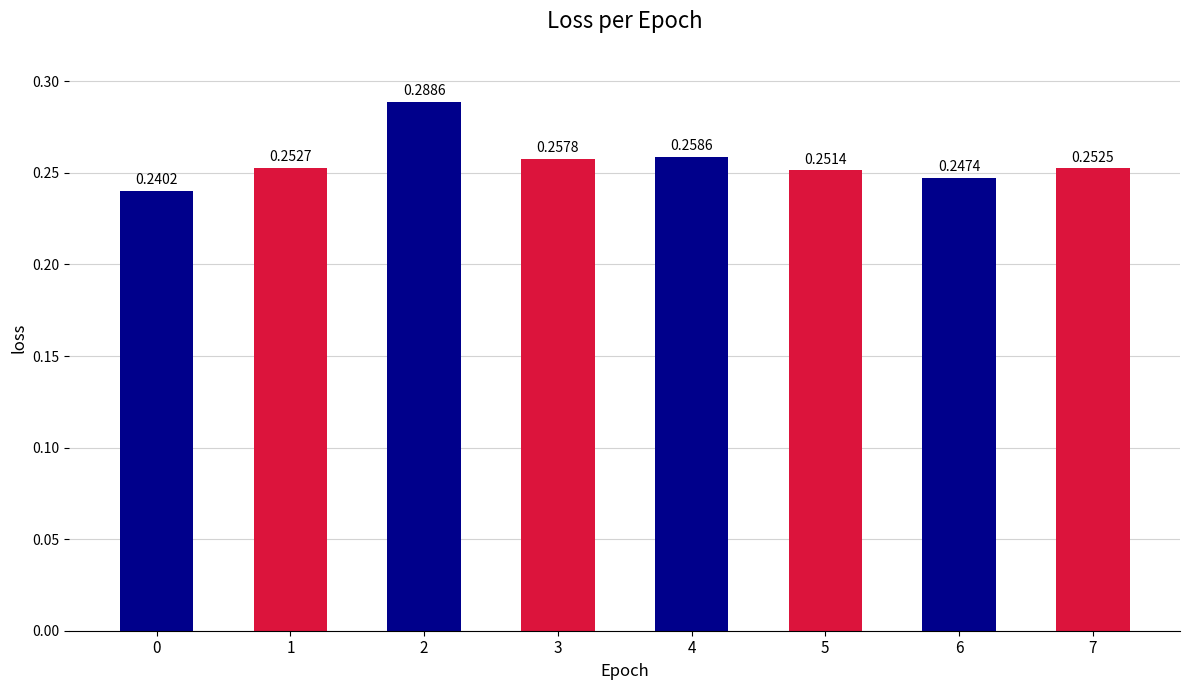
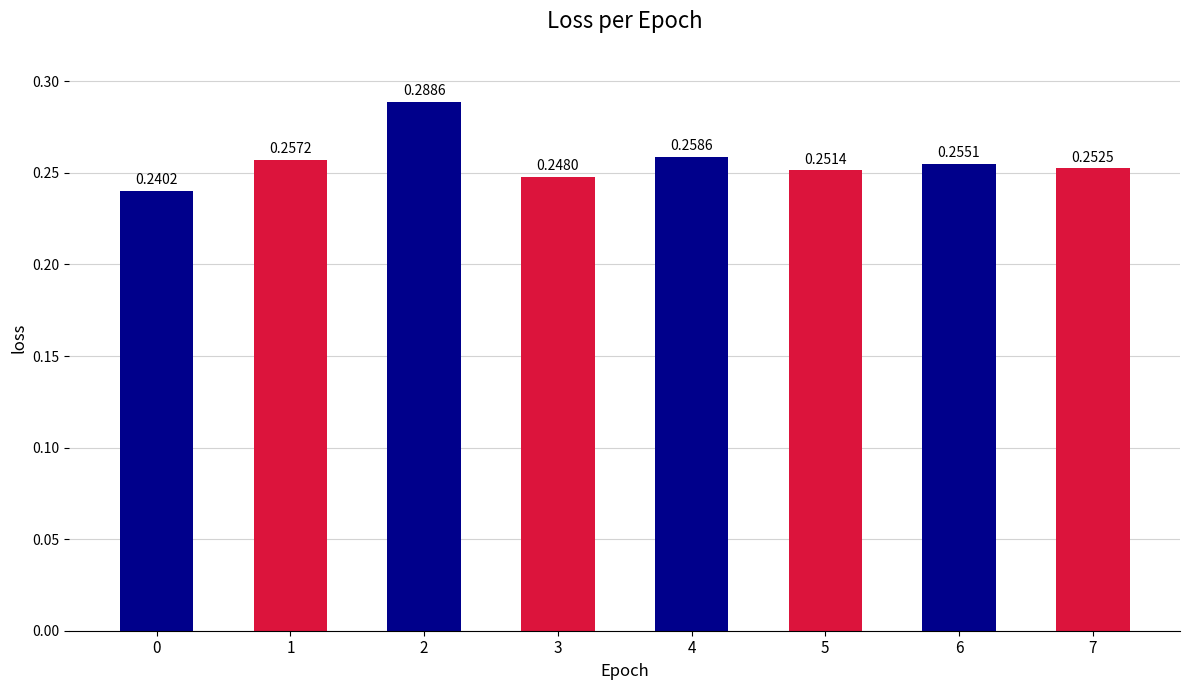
  {
    "0": 0.2402,
-   "1": 0.2527,
+   "1": 0.2572,
    "2": 0.2886,
-   "3": 0.2578,
+   "3": 0.2480,
    "4": 0.2586,
    "5": 0.2514,
-   "6": 0.2474,
+   "6": 0.2551,
    "7": 0.2525
  }
